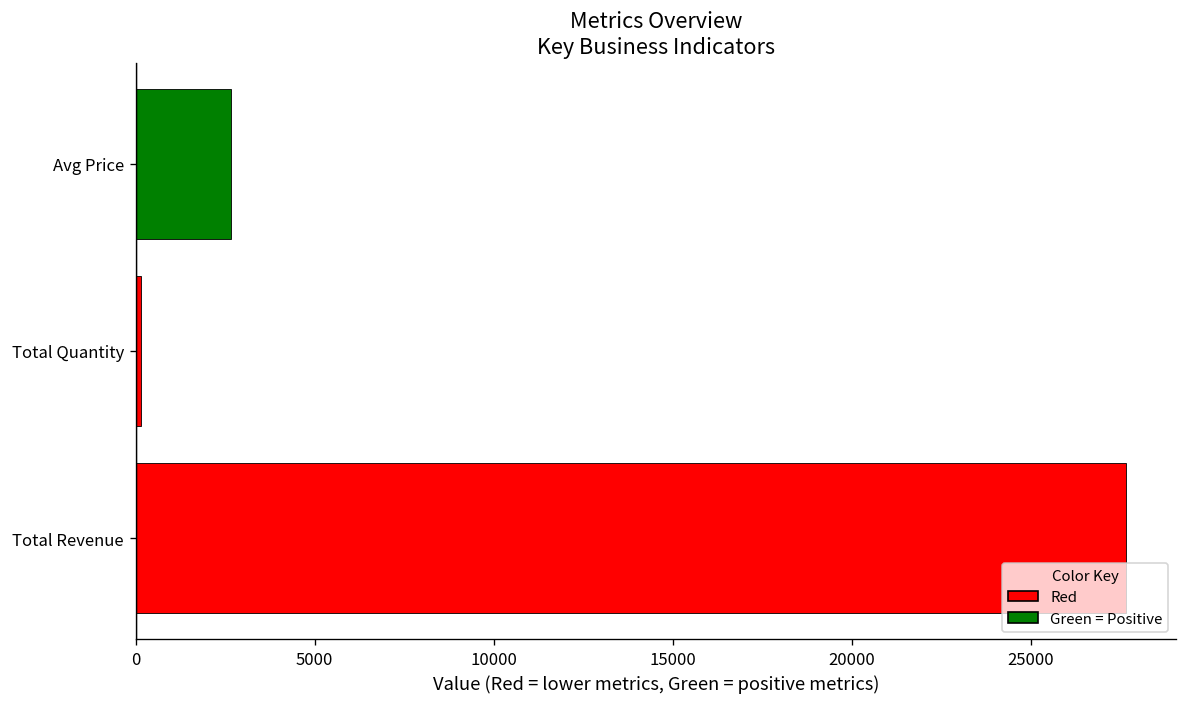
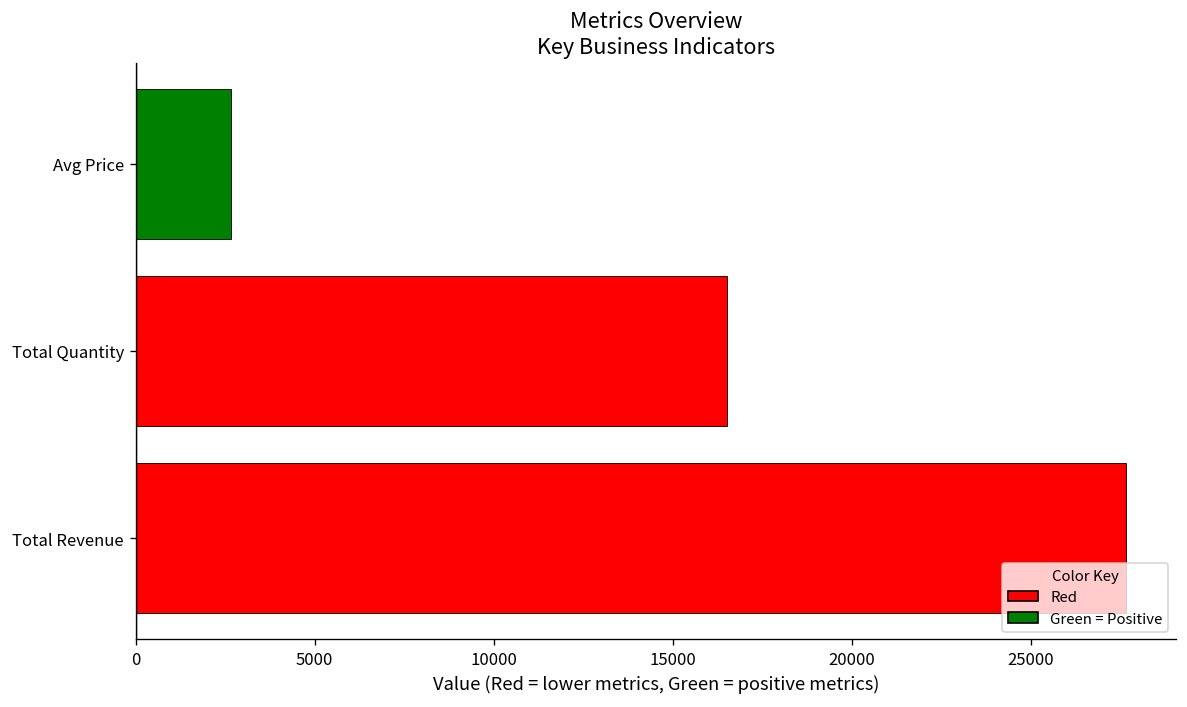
  {
    "Avg Price": 2700,
-   "Total Quantity": 200,
+   "Total Quantity": 16500,
    "Total Revenue": 27700
  }
